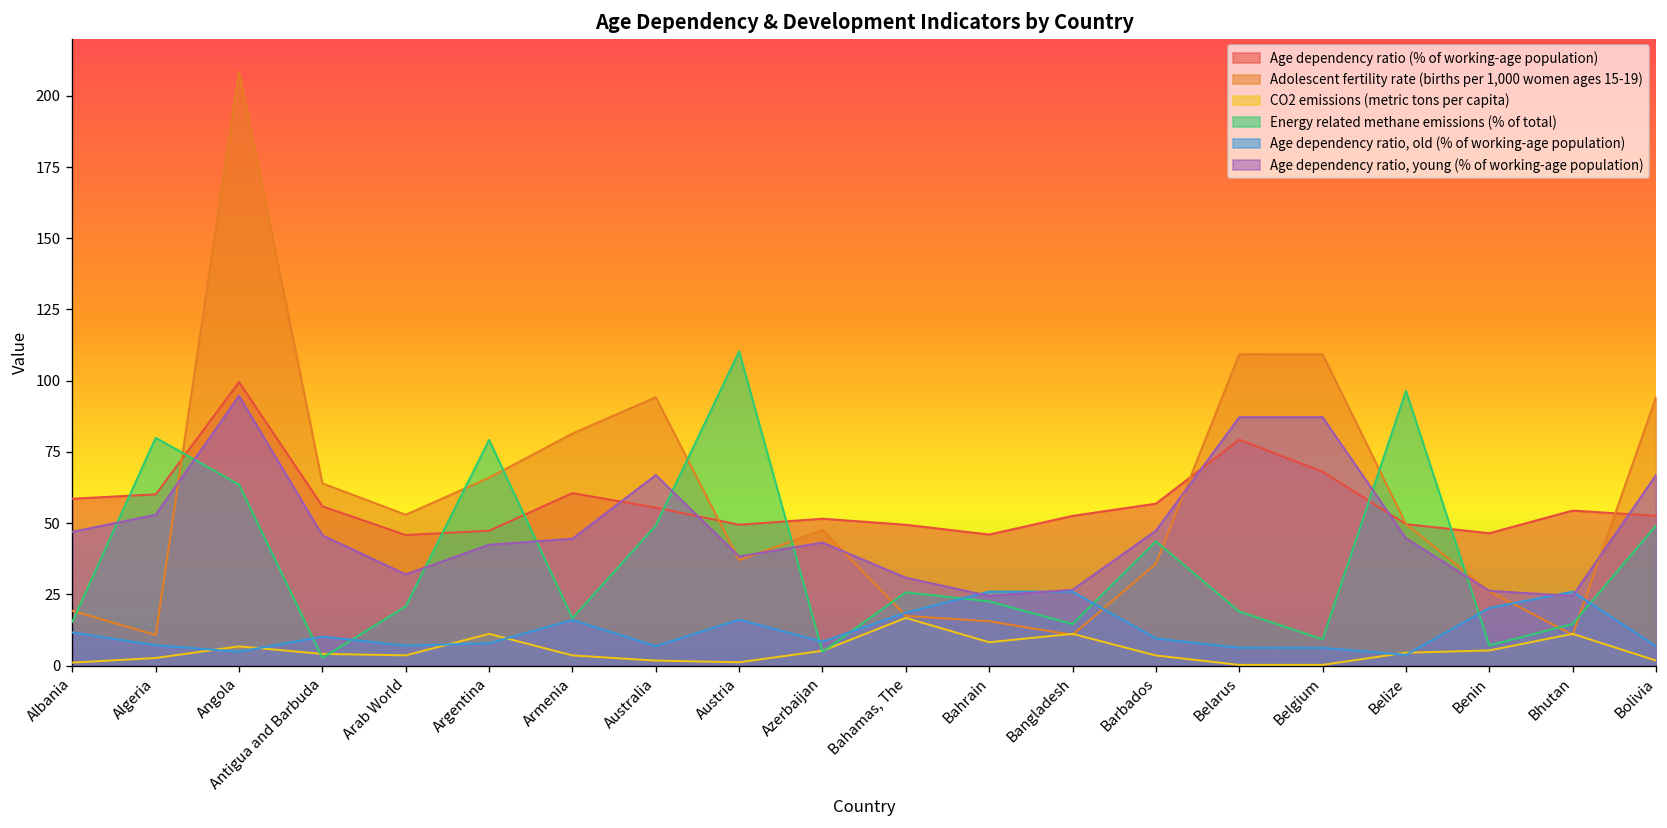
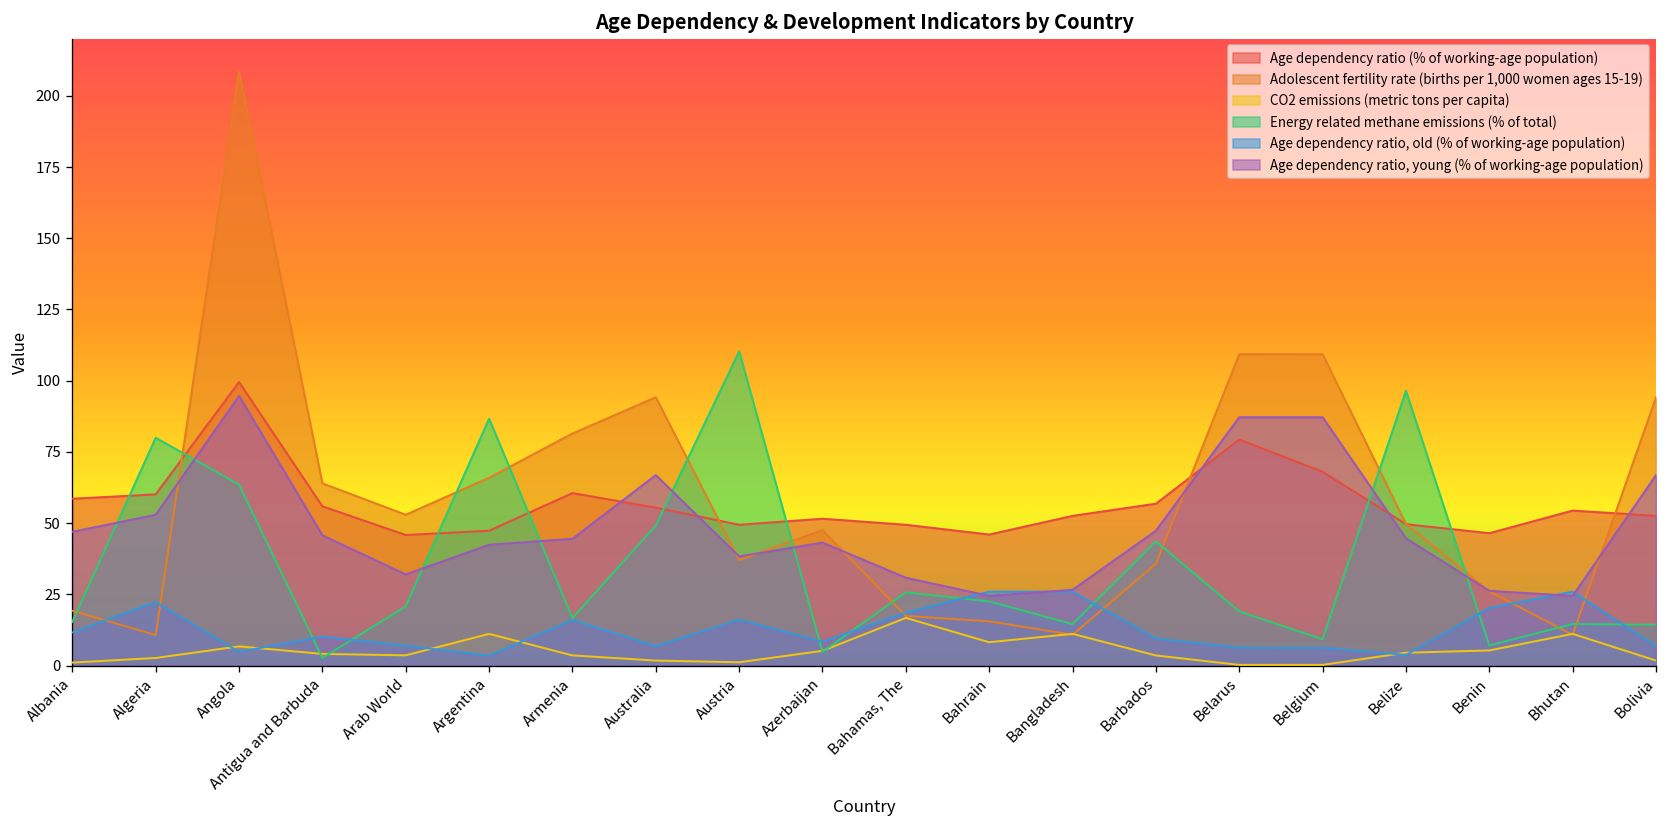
  {
    "CO2 emissions (metric tons per capita)": {
      "Albania": 1,
      "Algeria": 3,
      "Angola": 7,
      "Antigua and Barbuda": 4,
      "Arab World": 4,
      "Argentina": 11,
      "Armenia": 4,
      "Australia": 2,
      "Austria": 1,
      "Bahrain": 8,
      "Barbados": 4,
      "Belarus": 0,
      "Belgium": 0,
      "Benin": 5,
      "Bolivia": 2
    },
    "Energy related methane emissions (% of total)": {
      "Albania": 15,
      "Algeria": 80,
      "Angola": 64,
      "Antigua and Barbuda": 3,
      "Arab World": 21,
-     "Argentina": 79,
+     "Argentina": 87,
      "Australia": 49,
      "Austria": 110,
      "Bahamas, The": 26,
      "Bahrain": 23,
      "Bangladesh": 15,
      "Barbados": 44,
      "Belarus": 19,
      "Belgium": 9,
      "Belize": 96,
      "Benin": 7,
      "Bhutan": 15,
-     "Bolivia": 49
+     "Bolivia": 14
    },
    "Age dependency ratio, old (% of working-age population)": {
      "Albania": 12,
-     "Algeria": 7,
+     "Algeria": 22,
      "Angola": 5,
      "Antigua and Barbuda": 10,
      "Arab World": 7,
-     "Argentina": 8,
+     "Argentina": 3,
      "Australia": 7,
      "Austria": 16,
      "Azerbaijan": 8,
      "Bahamas, The": 19,
      "Bahrain": 26,
      "Barbados": 10,
      "Belarus": 6,
      "Belgium": 6,
      "Benin": 20,
      "Bhutan": 26,
      "Bolivia": 7
    },
    "Age dependency ratio, young (% of working-age population)": {
      "Albania": 47,
      "Algeria": 53,
      "Angola": 95,
      "Antigua and Barbuda": 46,
      "Arab World": 32,
      "Argentina": 42,
      "Armenia": 45,
      "Australia": 67,
      "Austria": 38,
      "Azerbaijan": 43,
      "Bahamas, The": 31,
      "Bahrain": 24,
      "Barbados": 47,
      "Belarus": 87,
      "Belgium": 87,
      "Belize": 45,
      "Bhutan": 24,
      "Bolivia": 67
    }
  }
